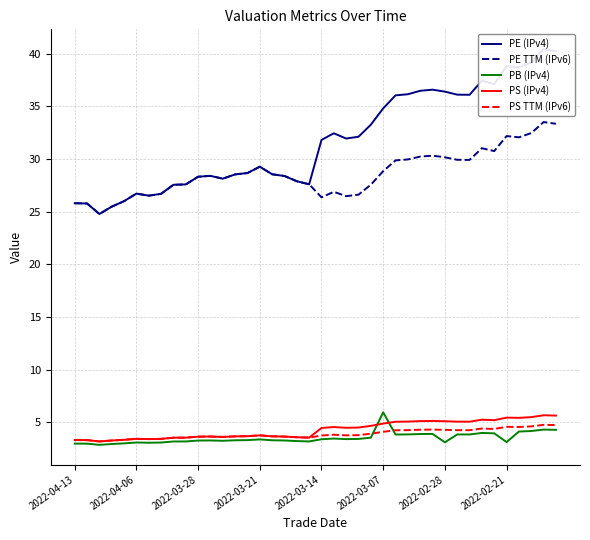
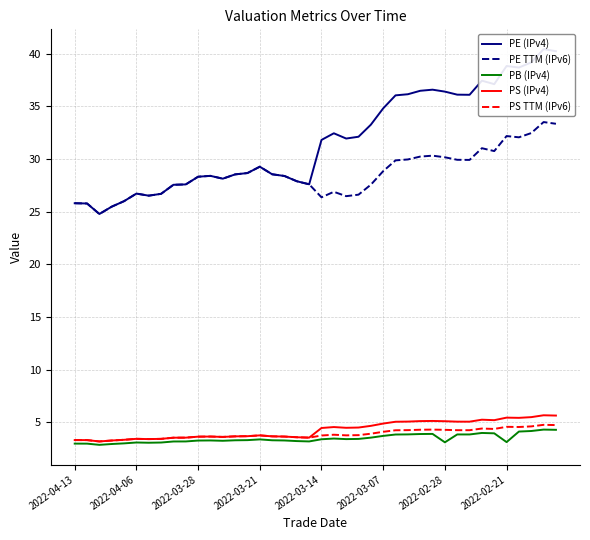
  {
    "PB (IPv4)": {
      "2022-04-13": 3.0,
      "2022-04-06": 3.1,
      "2022-03-28": 3.3,
      "2022-03-21": 3.4,
      "2022-03-14": 3.4,
-     "2022-03-07": 5.9,
+     "2022-03-07": 3.7,
      "2022-02-28": 3.1,
      "2022-02-21": 3.1
    }
  }
